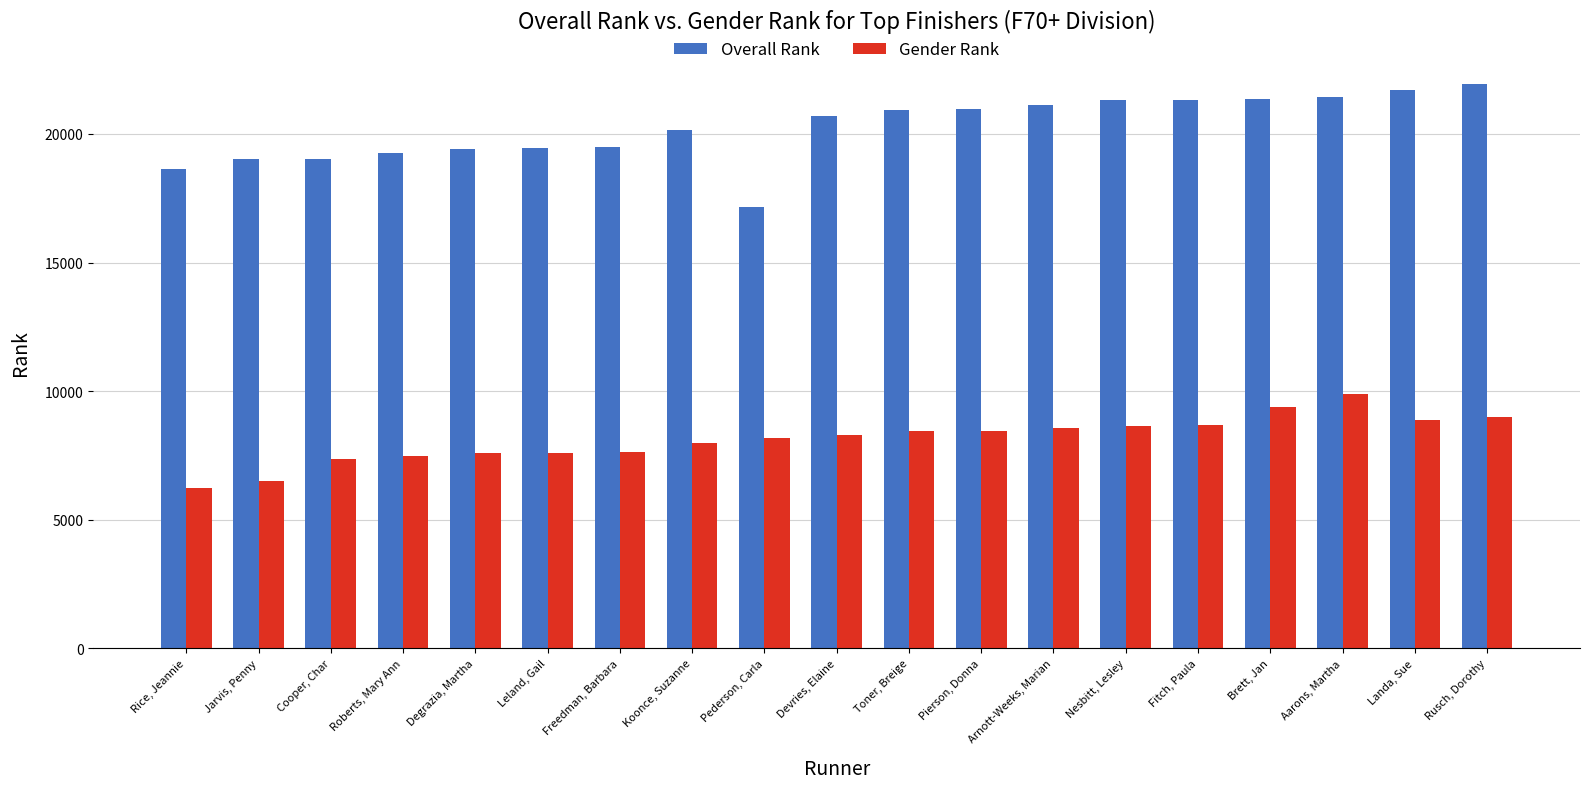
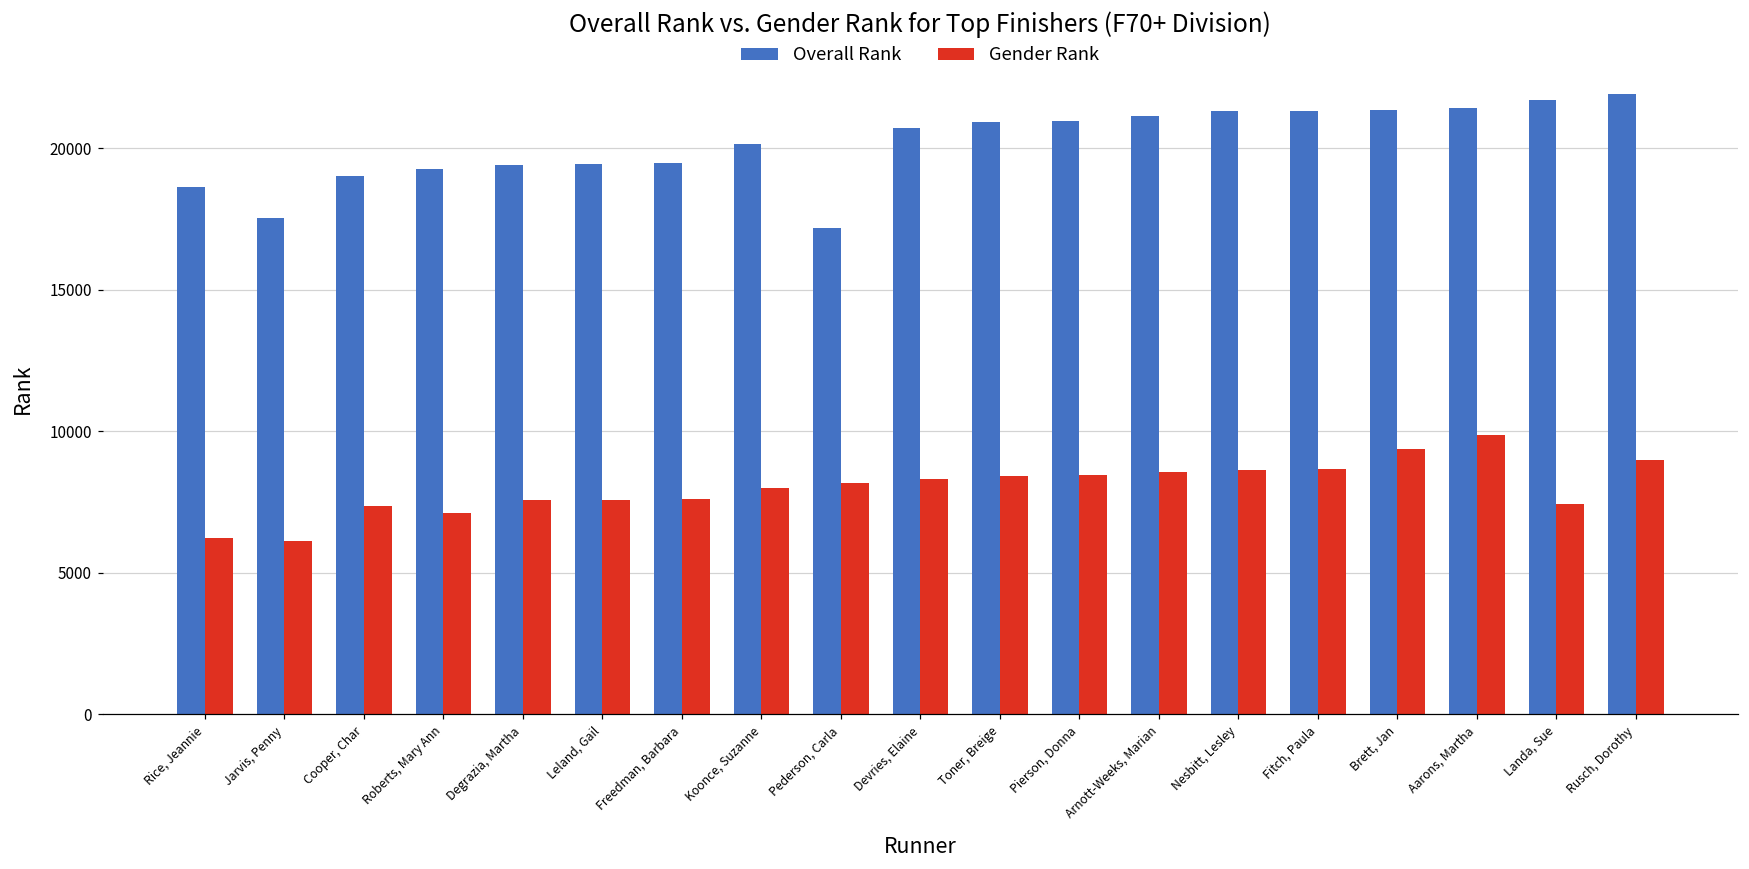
  {
    "Overall Rank": {
      "Rice, Jeannie": 18600,
-     "Jarvis, Penny": 19000,
+     "Jarvis, Penny": 17600,
      "Cooper, Char": 19000,
      "Roberts, Mary Ann": 19300,
      "Degrazia, Martha": 19400,
      "Leland, Gail": 19400,
      "Freedman, Barbara": 19500,
      "Koonce, Suzanne": 20100,
      "Pederson, Carla": 17200,
      "Devries, Elaine": 20700,
      "Toner, Breige": 20900,
      "Pierson, Donna": 21000,
      "Arnott-Weeks, Marian": 21100,
      "Nesbitt, Lesley": 21300,
      "Fitch, Paula": 21300,
      "Brett, Jan": 21400,
      "Aarons, Martha": 21400,
      "Landa, Sue": 21700,
      "Rusch, Dorothy": 21900
    },
    "Gender Rank": {
      "Rice, Jeannie": 6200,
-     "Jarvis, Penny": 6500,
+     "Jarvis, Penny": 6100,
      "Cooper, Char": 7400,
-     "Roberts, Mary Ann": 7500,
+     "Roberts, Mary Ann": 7100,
      "Degrazia, Martha": 7600,
      "Leland, Gail": 7600,
      "Freedman, Barbara": 7600,
      "Koonce, Suzanne": 8000,
      "Pederson, Carla": 8200,
      "Devries, Elaine": 8300,
      "Toner, Breige": 8400,
      "Pierson, Donna": 8500,
      "Arnott-Weeks, Marian": 8600,
      "Nesbitt, Lesley": 8600,
      "Fitch, Paula": 8700,
      "Brett, Jan": 9400,
      "Aarons, Martha": 9900,
-     "Landa, Sue": 8900,
+     "Landa, Sue": 7400,
      "Rusch, Dorothy": 9000
    }
  }
